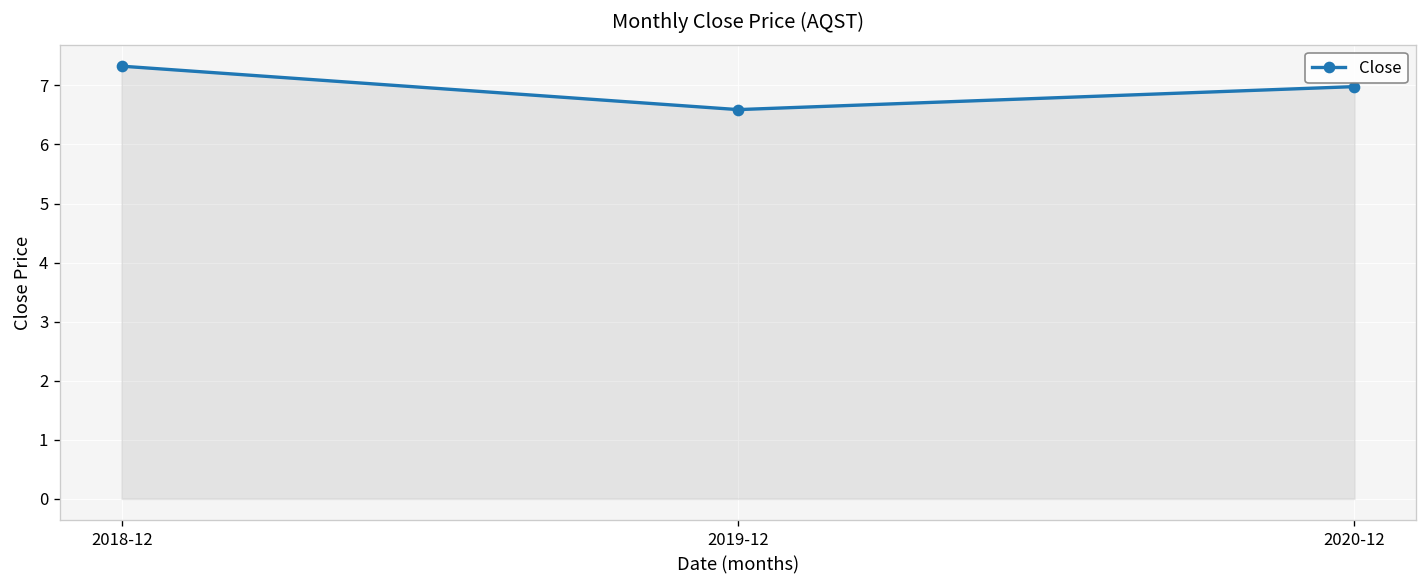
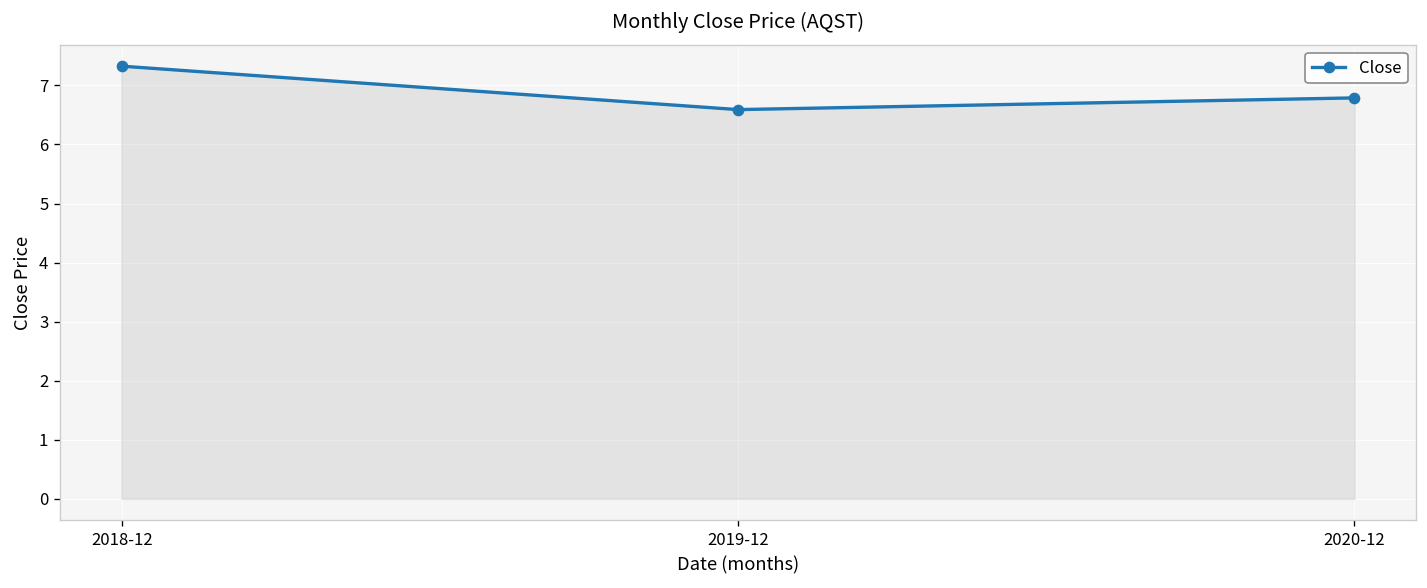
  {
    "2018-12": 7.3,
    "2019-12": 6.6,
-   "2020-12": 7.0
+   "2020-12": 6.8
  }
